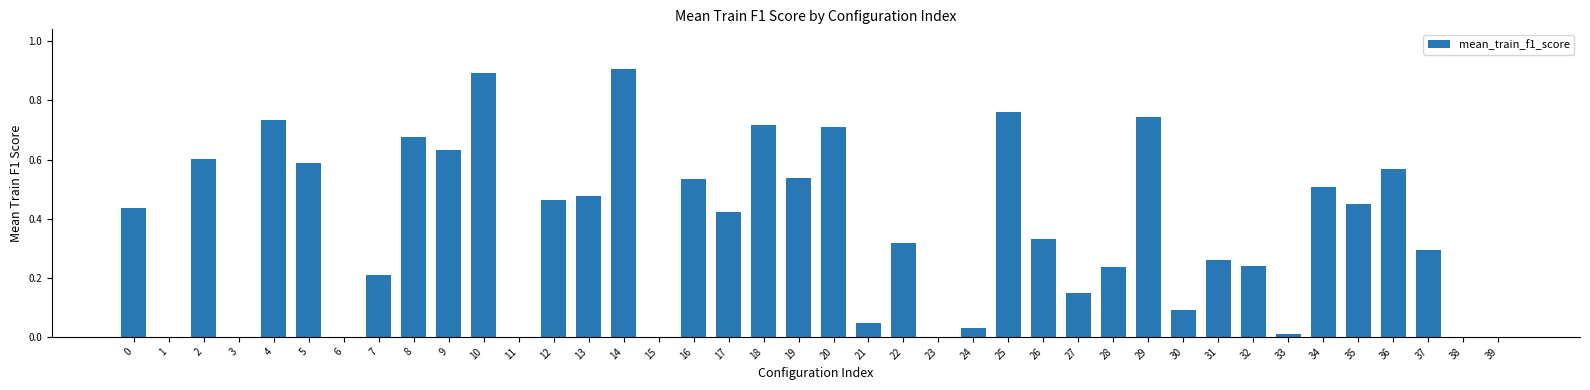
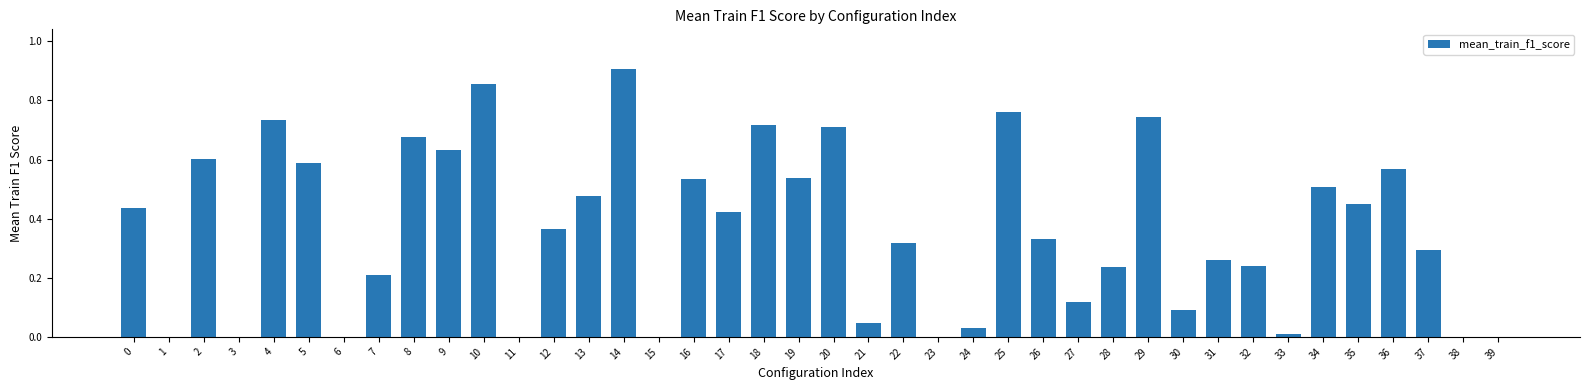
  {
    "0": 0.44,
    "1": 0.00,
    "2": 0.60,
    "3": 0.00,
    "4": 0.73,
    "5": 0.59,
    "6": 0.00,
    "7": 0.21,
    "8": 0.68,
    "9": 0.63,
-   "10": 0.89,
+   "10": 0.86,
    "11": 0.00,
-   "12": 0.46,
+   "12": 0.37,
    "13": 0.48,
    "14": 0.91,
    "15": 0.00,
    "16": 0.53,
    "17": 0.42,
    "18": 0.72,
    "19": 0.54,
    "20": 0.71,
    "21": 0.05,
    "22": 0.32,
    "23": 0.00,
    "24": 0.03,
    "25": 0.76,
    "26": 0.33,
-   "27": 0.15,
+   "27": 0.12,
    "28": 0.24,
    "29": 0.75,
    "30": 0.09,
    "31": 0.26,
    "32": 0.24,
    "33": 0.01,
    "34": 0.51,
    "35": 0.45,
    "36": 0.57,
    "37": 0.29,
    "38": 0.00,
    "39": 0.00
  }
